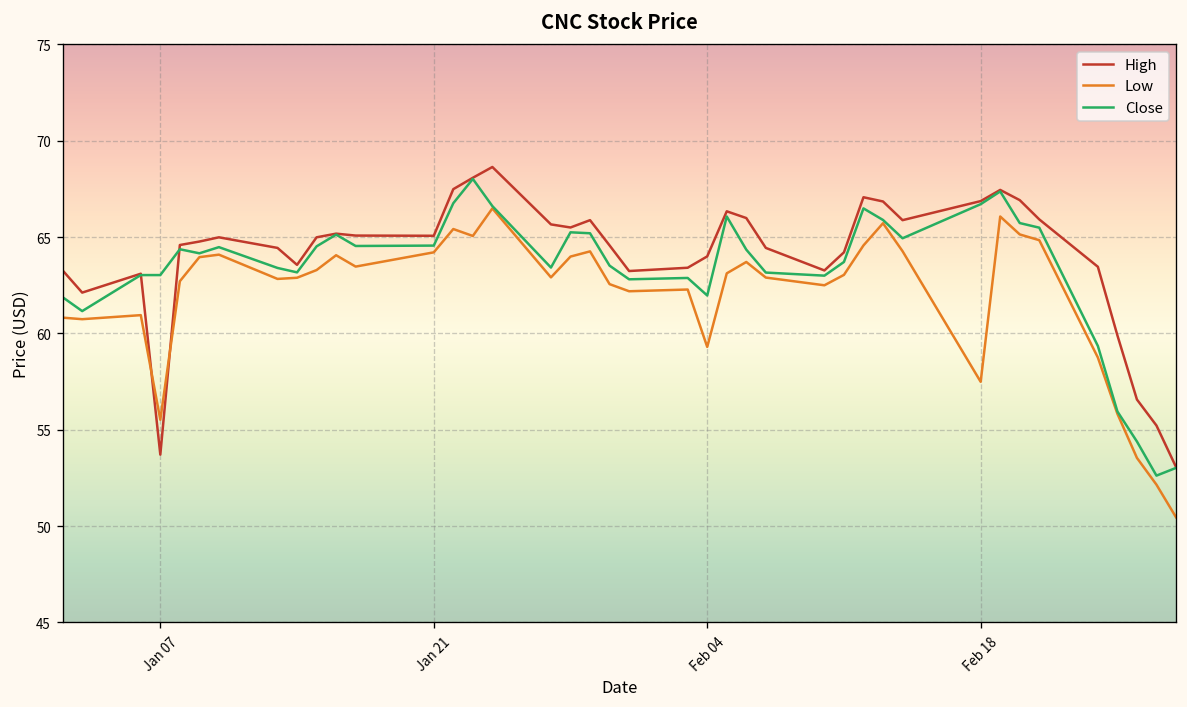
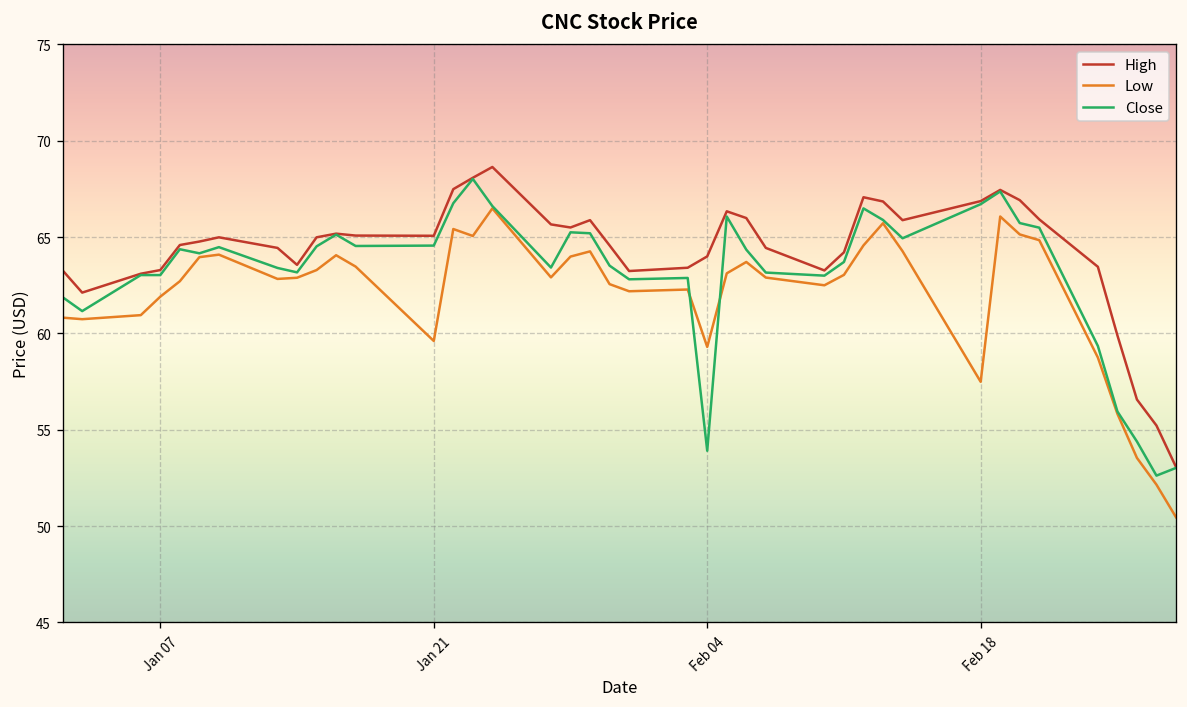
  {
    "High": {
-     "Jan 07": 53.7,
+     "Jan 07": 63.3,
      "Jan 21": 65.1,
      "Feb 04": 64.0,
      "Feb 18": 66.9
    },
    "Low": {
-     "Jan 07": 55.5,
-     "Jan 21": 64.2,
+     "Jan 07": 61.9,
+     "Jan 21": 59.6,
      "Feb 04": 59.3,
      "Feb 18": 57.5
    },
    "Close": {
      "Jan 07": 63.0,
      "Jan 21": 64.6,
-     "Feb 04": 62.0,
+     "Feb 04": 53.9,
      "Feb 18": 66.7
    }
  }
